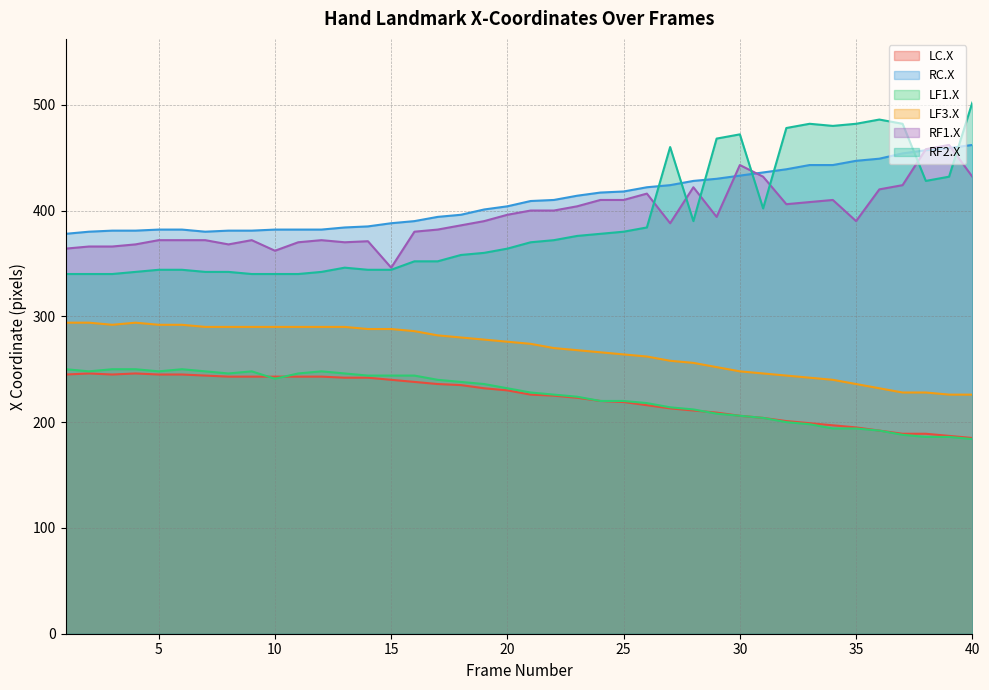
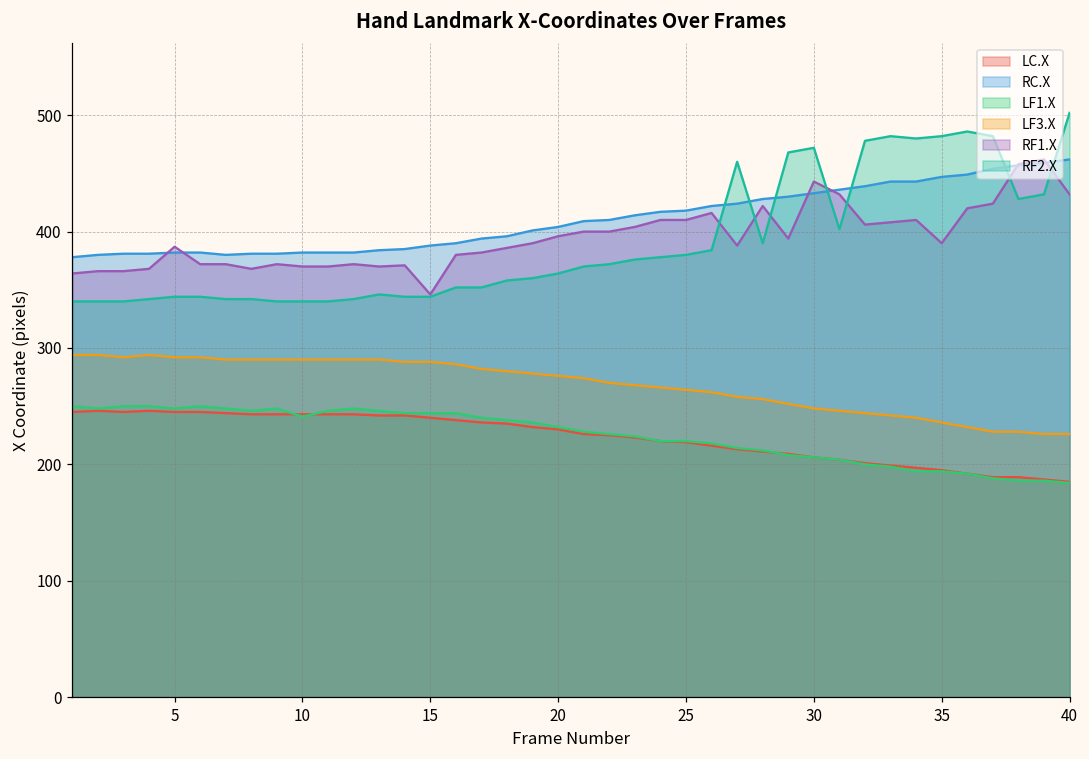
  {
    "RF1.X": {
-     "5": 372,
-     "10": 362,
+     "5": 387,
+     "10": 370,
      "20": 396,
      "25": 410,
      "30": 443,
      "35": 390,
      "40": 432
    }
  }
